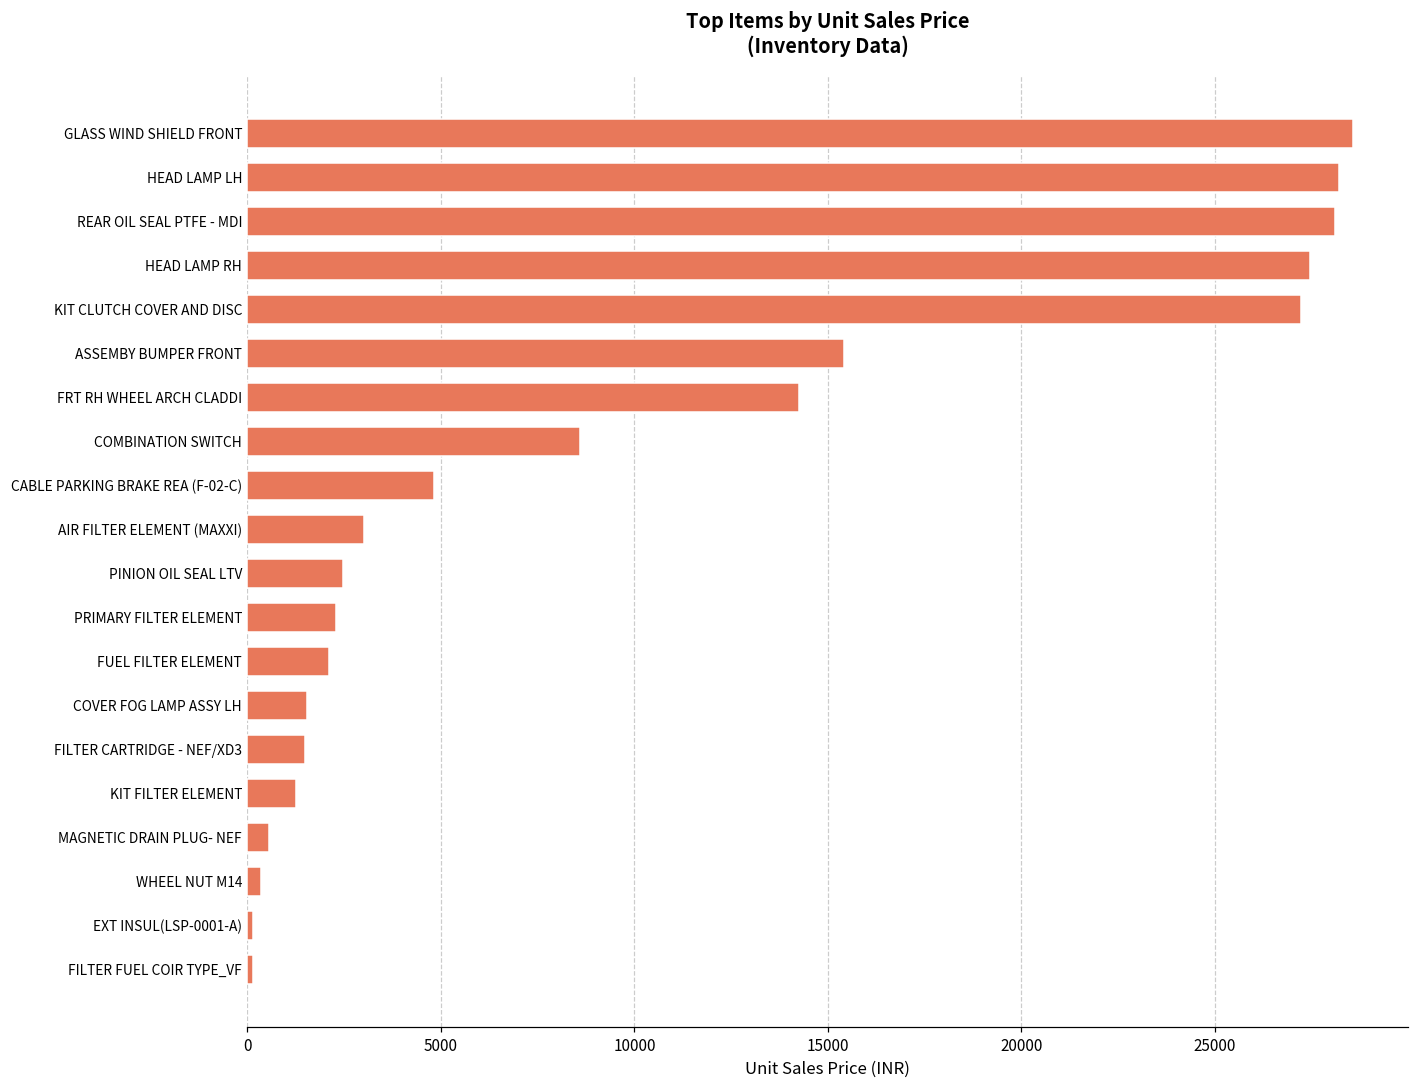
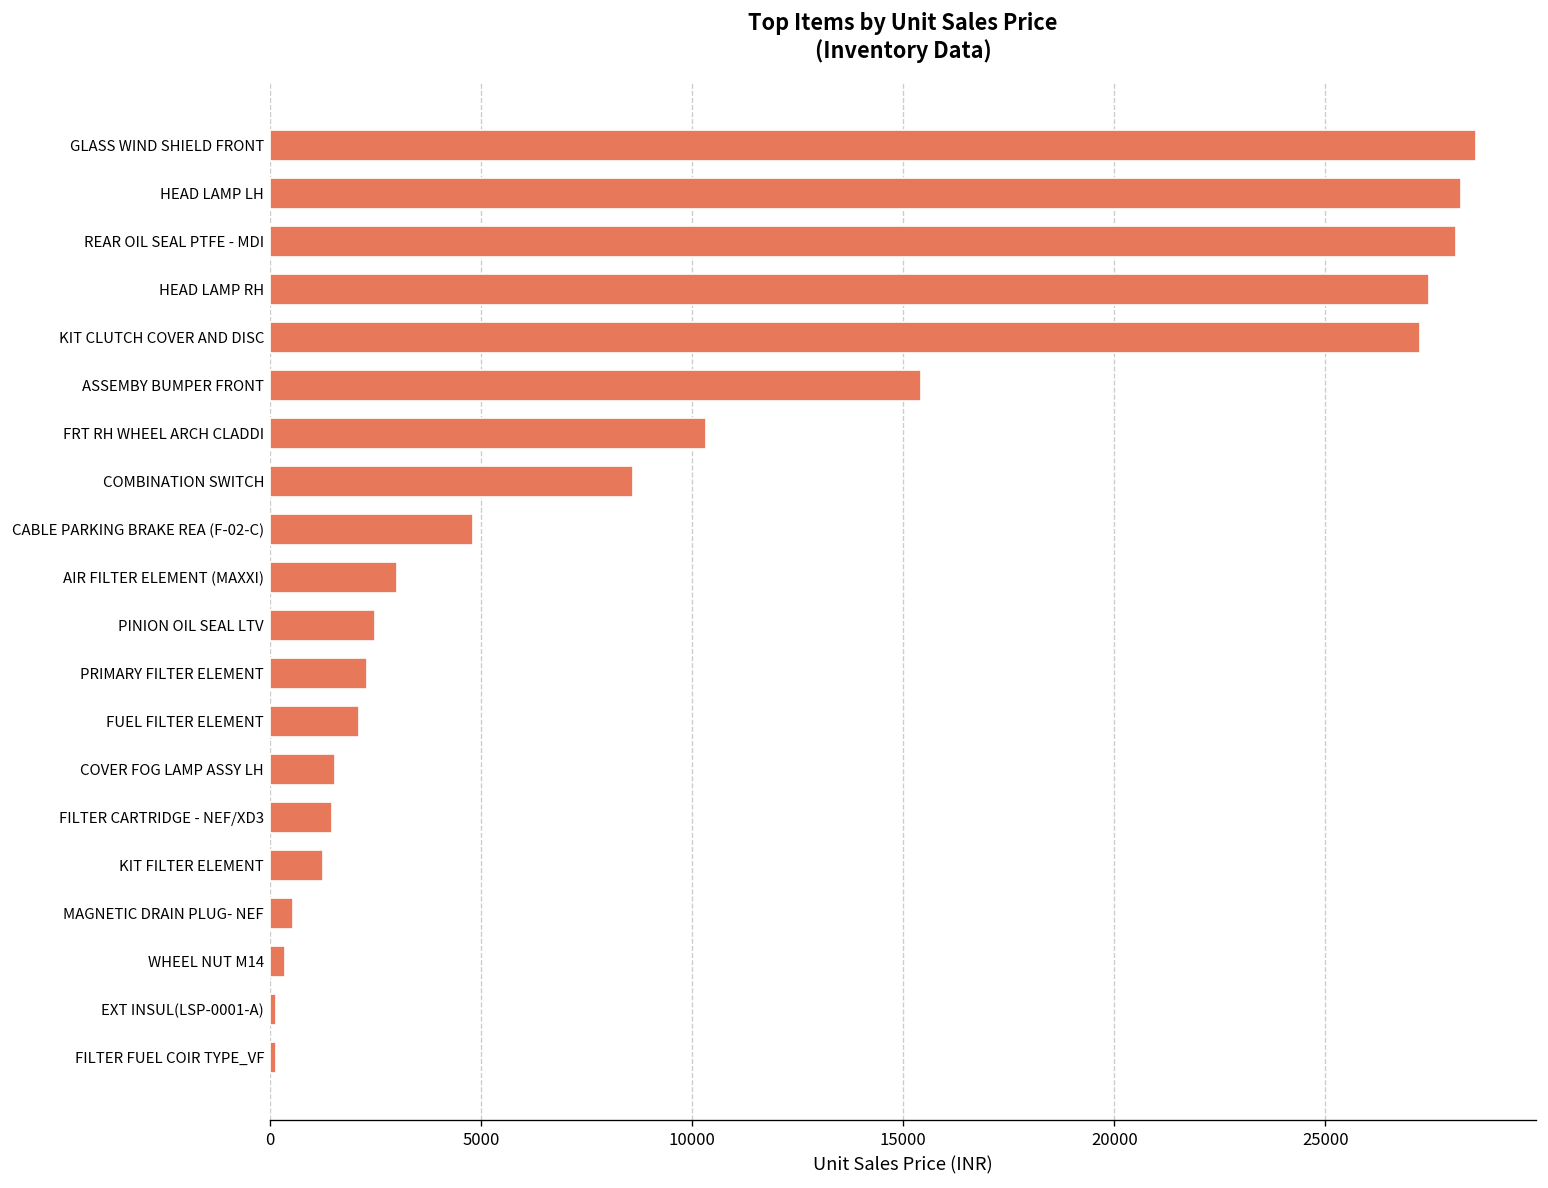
  {
    "GLASS WIND SHIELD FRONT": 28600,
    "HEAD LAMP LH": 28200,
    "REAR OIL SEAL PTFE - MDI": 28100,
    "HEAD LAMP RH": 27400,
    "KIT CLUTCH COVER AND DISC": 27200,
    "ASSEMBY BUMPER FRONT": 15400,
-   "FRT RH WHEEL ARCH CLADDI": 14300,
+   "FRT RH WHEEL ARCH CLADDI": 10300,
    "COMBINATION SWITCH": 8600,
    "CABLE PARKING BRAKE REA (F-02-C)": 4800,
    "AIR FILTER ELEMENT (MAXXI)": 3000,
    "PINION OIL SEAL LTV": 2500,
    "PRIMARY FILTER ELEMENT": 2300,
    "FUEL FILTER ELEMENT": 2100,
    "COVER FOG LAMP ASSY LH": 1600,
    "FILTER CARTRIDGE - NEF/XD3": 1500,
    "KIT FILTER ELEMENT": 1300,
    "MAGNETIC DRAIN PLUG- NEF": 500,
    "WHEEL NUT M14": 400,
    "EXT INSUL(LSP-0001-A)": 200,
    "FILTER FUEL COIR TYPE_VF": 200
  }
